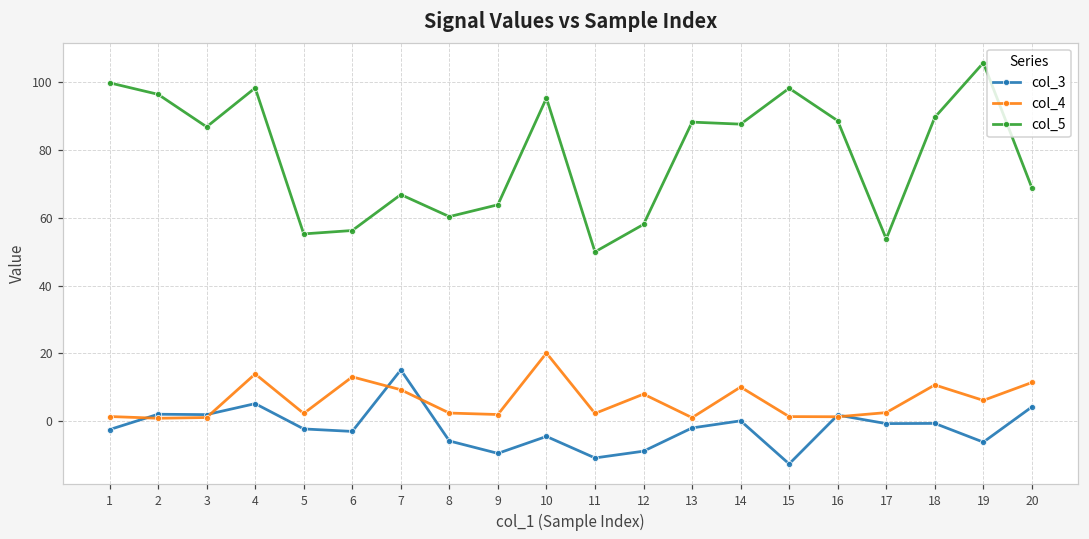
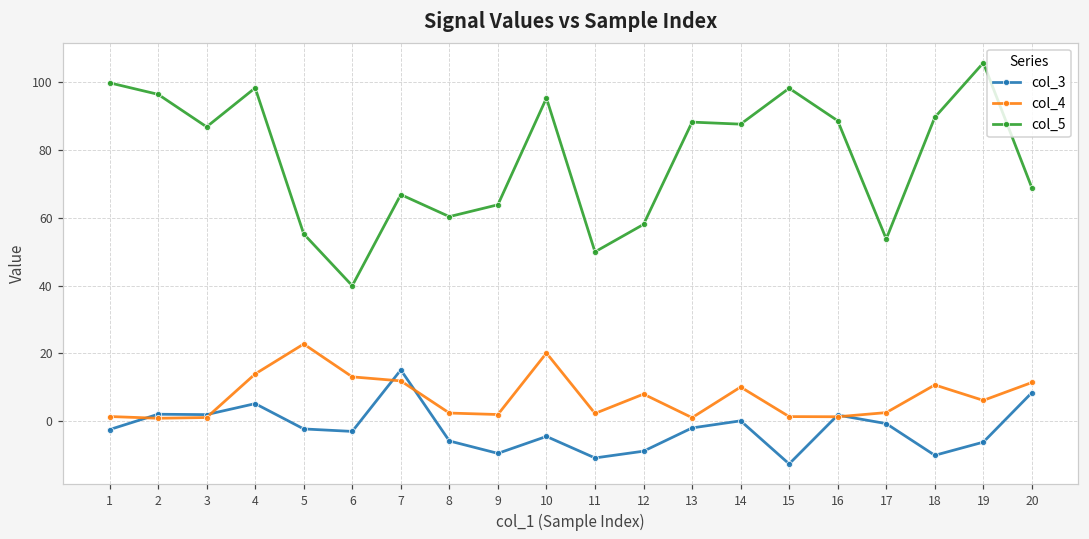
  {
    "col_3": {
      "1": -2,
      "2": 2,
      "3": 2,
      "4": 5,
      "5": -2,
      "6": -3,
      "7": 15,
      "8": -6,
      "9": -9,
      "10": -4,
      "11": -11,
      "12": -9,
      "13": -2,
      "14": 0,
      "15": -13,
      "17": -1,
-     "18": -1,
+     "18": -10,
      "19": -6,
-     "20": 4
+     "20": 8
    },
    "col_4": {
      "1": 1,
      "2": 1,
      "3": 1,
      "4": 14,
-     "5": 2,
+     "5": 23,
      "6": 13,
-     "7": 9,
+     "7": 12,
      "8": 2,
      "9": 2,
      "10": 20,
      "11": 2,
      "12": 8,
      "13": 1,
      "14": 10,
      "15": 1,
      "17": 3,
      "18": 11,
      "19": 6,
      "20": 11
    },
    "col_5": {
      "1": 100,
      "2": 97,
      "3": 87,
      "4": 98,
      "5": 55,
-     "6": 56,
+     "6": 40,
      "7": 67,
      "8": 60,
      "9": 64,
      "10": 95,
      "11": 50,
      "12": 58,
      "13": 88,
      "14": 88,
      "15": 98,
      "16": 89,
      "17": 54,
      "18": 90,
      "19": 106,
      "20": 69
    }
  }
